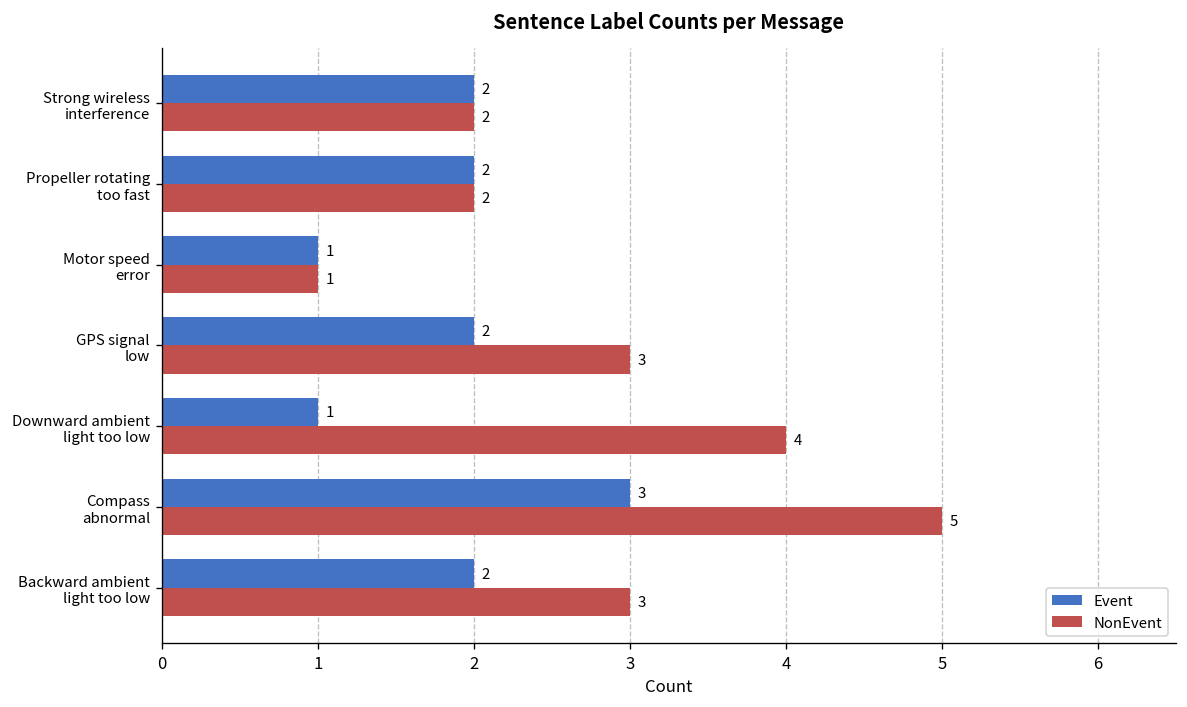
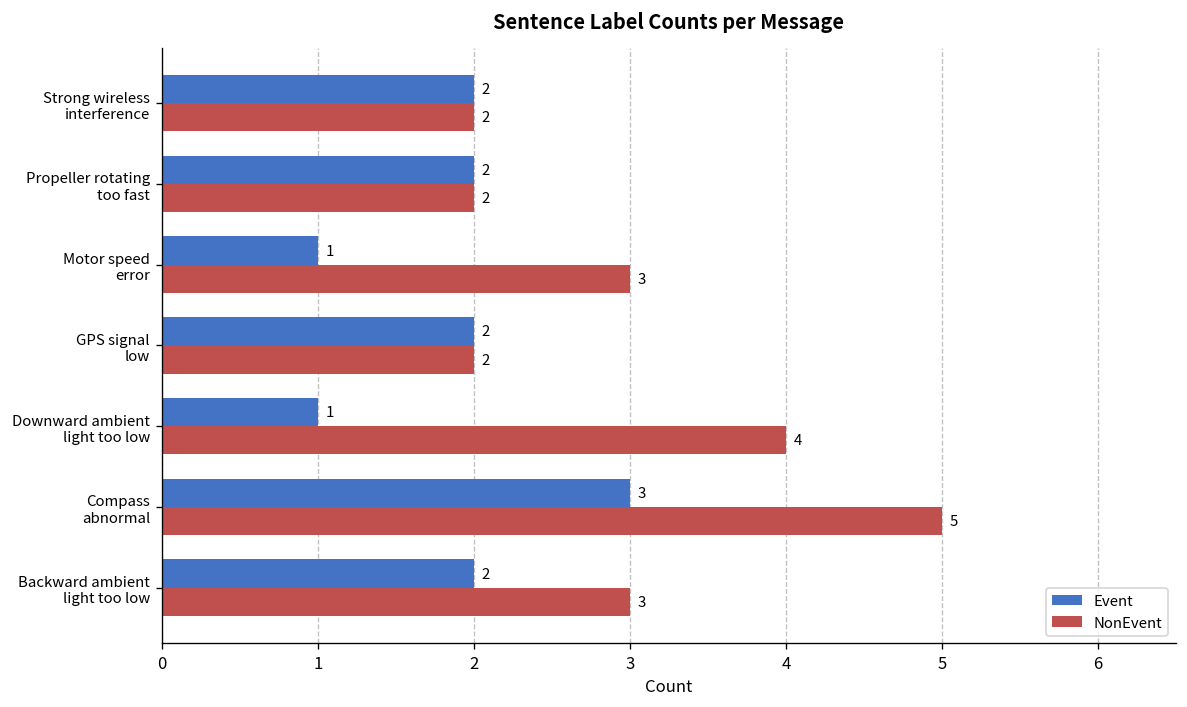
  {
    "Event": {
      "Strong wireless interference": 2,
      "Propeller rotating too fast": 2,
      "Motor speed error": 1,
      "GPS signal low": 2,
      "Downward ambient light too low": 1,
      "Compass abnormal": 3,
      "Backward ambient light too low": 2
    },
    "NonEvent": {
      "Strong wireless interference": 2,
      "Propeller rotating too fast": 2,
-     "Motor speed error": 1,
-     "GPS signal low": 3,
+     "Motor speed error": 3,
+     "GPS signal low": 2,
      "Downward ambient light too low": 4,
      "Compass abnormal": 5,
      "Backward ambient light too low": 3
    }
  }
